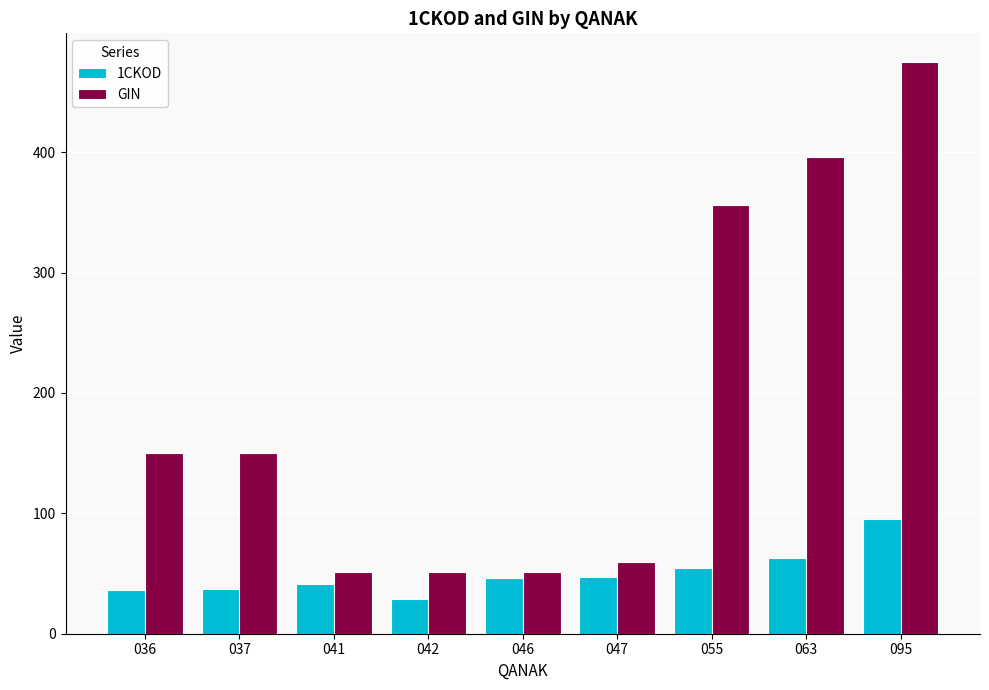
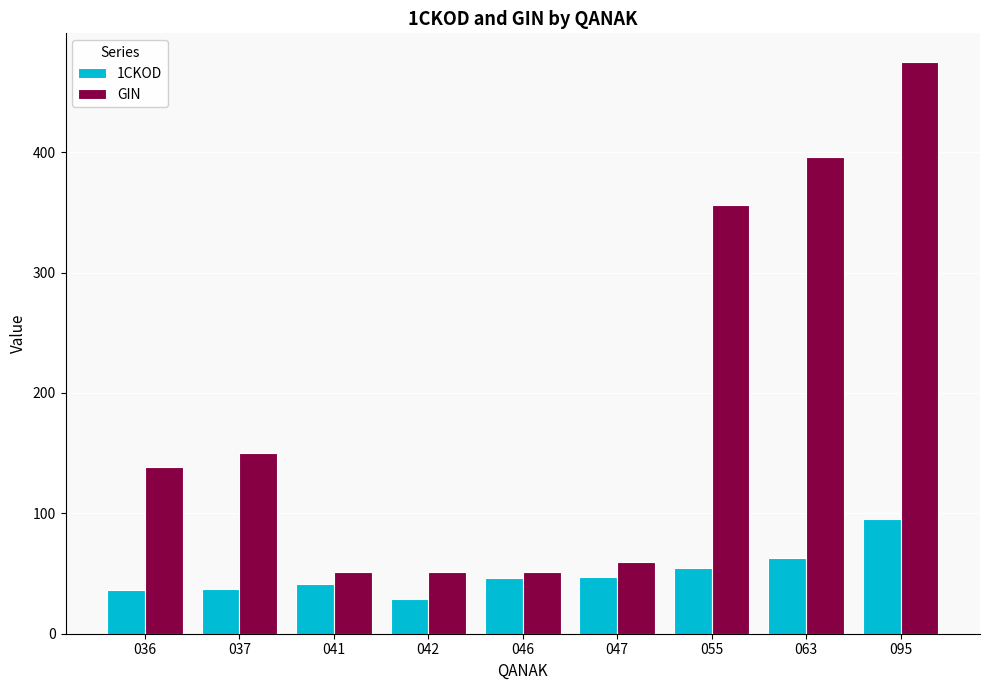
  {
    "1CKOD": {
      "036": 36,
      "037": 37,
      "041": 41,
      "042": 29,
      "046": 46,
      "047": 47,
      "055": 55,
      "063": 63,
      "095": 95
    },
    "GIN": {
-     "036": 150,
+     "036": 138,
      "037": 150,
      "041": 51,
      "042": 51,
      "046": 51,
      "047": 59,
      "055": 356,
      "063": 396,
      "095": 475
    }
  }
